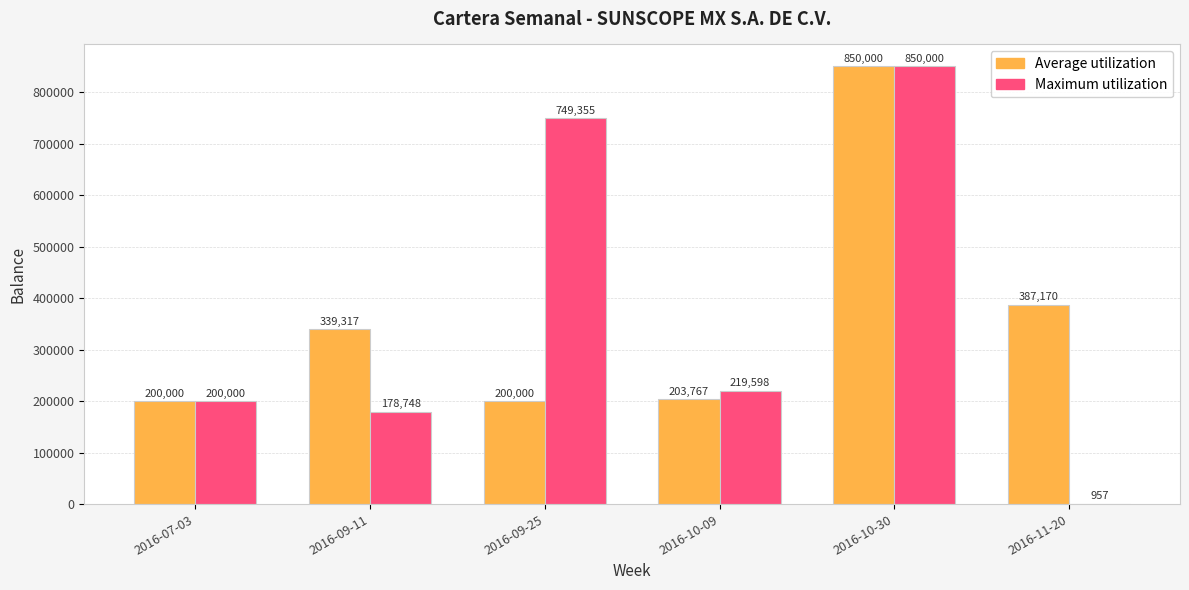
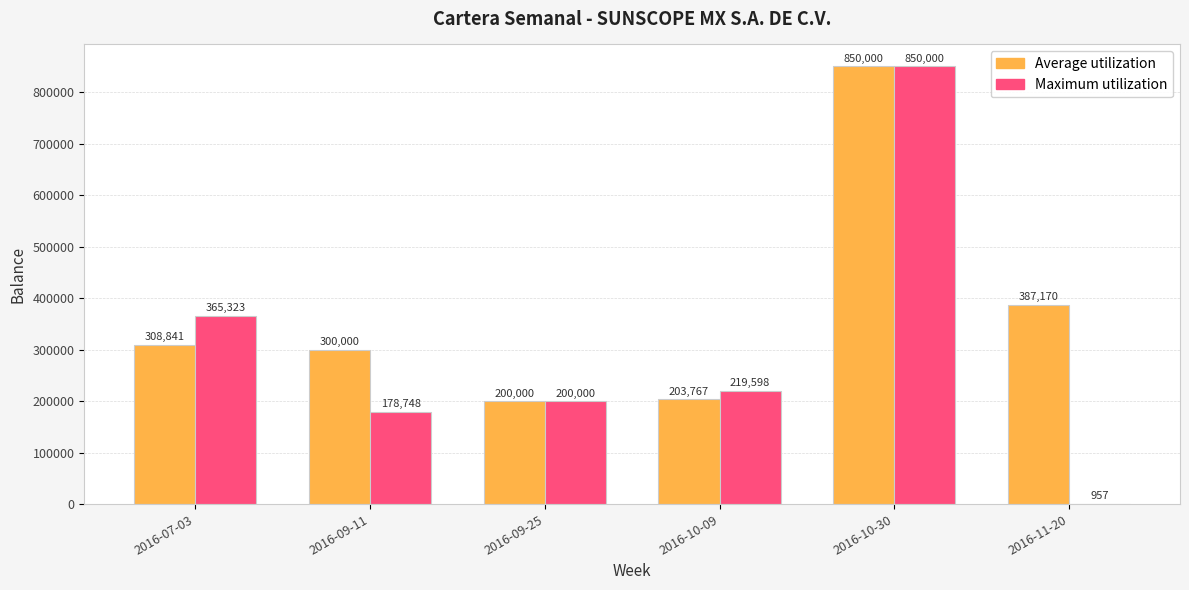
  {
    "Average utilization": {
-     "2016-07-03": "200,000",
-     "2016-09-11": "339,317",
+     "2016-07-03": "308,841",
+     "2016-09-11": "300,000",
      "2016-09-25": "200,000",
      "2016-10-09": "203,767",
      "2016-10-30": "850,000",
      "2016-11-20": "387,170"
    },
    "Maximum utilization": {
-     "2016-07-03": "200,000",
+     "2016-07-03": "365,323",
      "2016-09-11": "178,748",
-     "2016-09-25": "749,355",
+     "2016-09-25": "200,000",
      "2016-10-09": "219,598",
      "2016-10-30": "850,000",
      "2016-11-20": "957"
    }
  }
